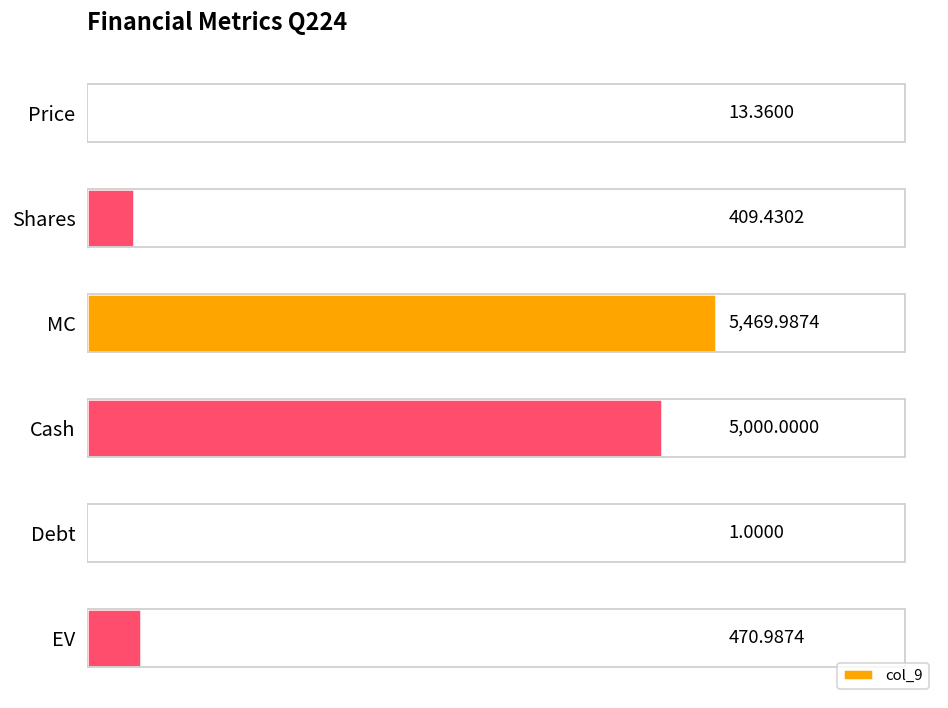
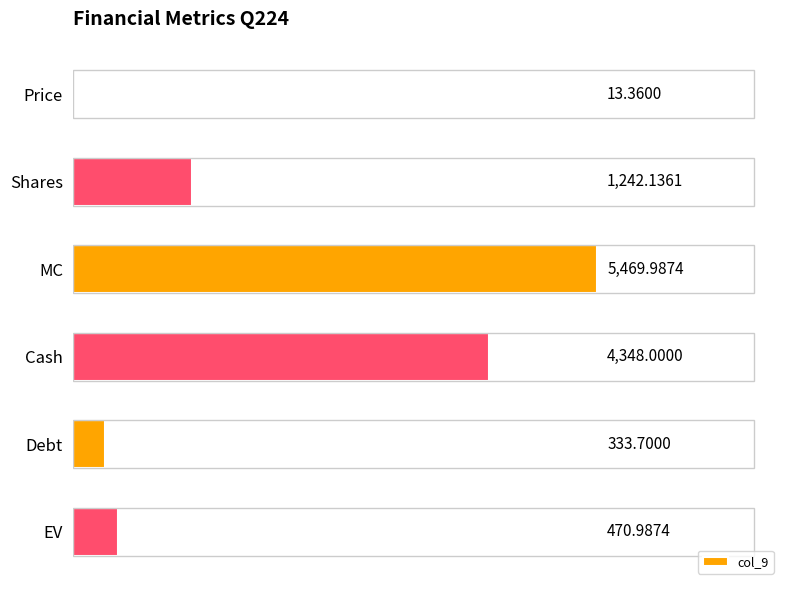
  {
-   "Shares": "409.4302",
+   "Shares": "1,242.1361",
    "MC": "5,469.9874",
-   "Cash": "5,000.0000",
-   "Debt": "1.0000"
+   "Cash": "4,348.0000",
+   "Debt": "333.7000"
  }
